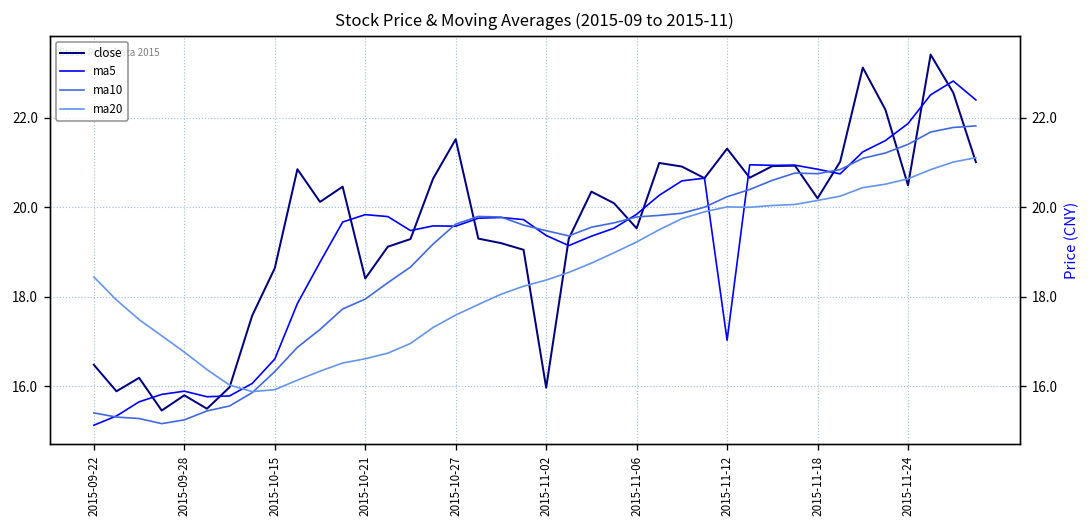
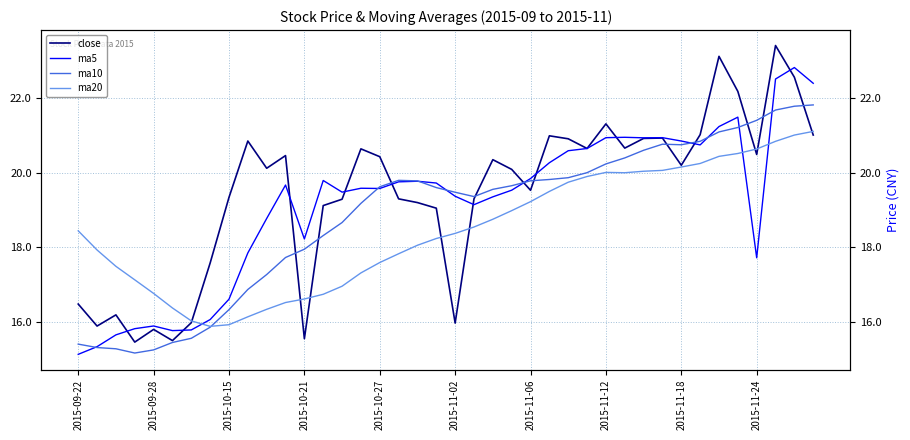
  {
    "close": {
      "2015-09-22": 16.5,
      "2015-09-28": 15.8,
-     "2015-10-15": 18.6,
-     "2015-10-21": 18.4,
-     "2015-10-27": 21.5,
+     "2015-10-15": 19.3,
+     "2015-10-21": 15.6,
+     "2015-10-27": 20.4,
      "2015-11-02": 16.0,
      "2015-11-06": 19.5,
      "2015-11-12": 21.3,
      "2015-11-24": 20.5
    },
    "ma5": {
      "2015-09-22": 15.1,
      "2015-09-28": 15.9,
      "2015-10-15": 16.6,
-     "2015-10-21": 19.8,
+     "2015-10-21": 18.2,
      "2015-11-02": 19.4,
-     "2015-11-12": 17.0,
+     "2015-11-12": 20.9,
      "2015-11-18": 20.9,
-     "2015-11-24": 21.9
+     "2015-11-24": 17.7
    }
  }
